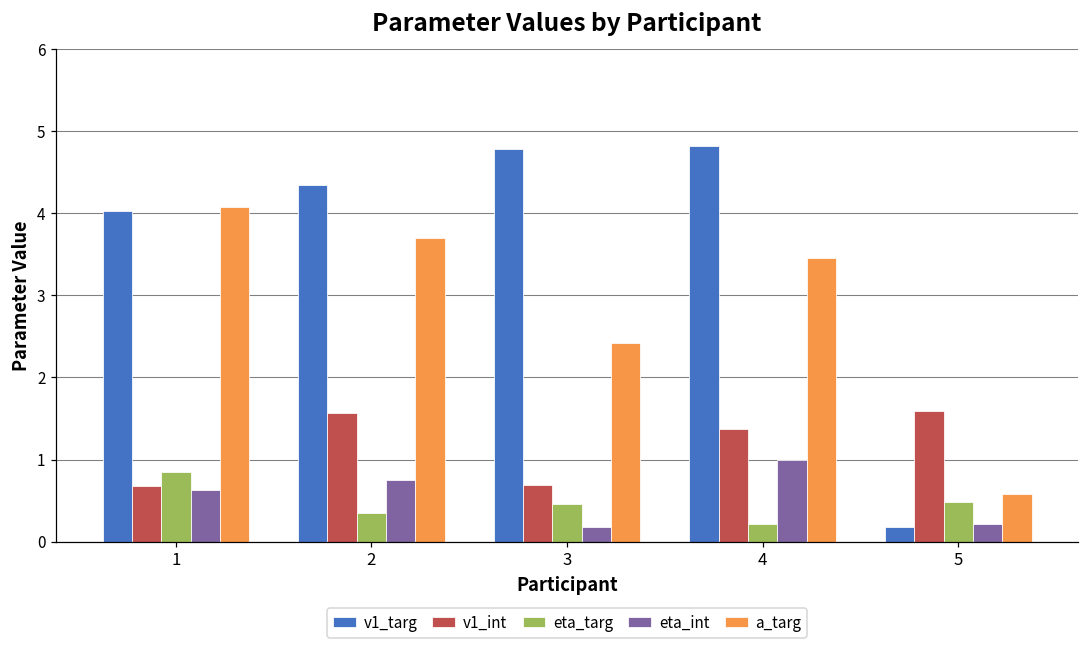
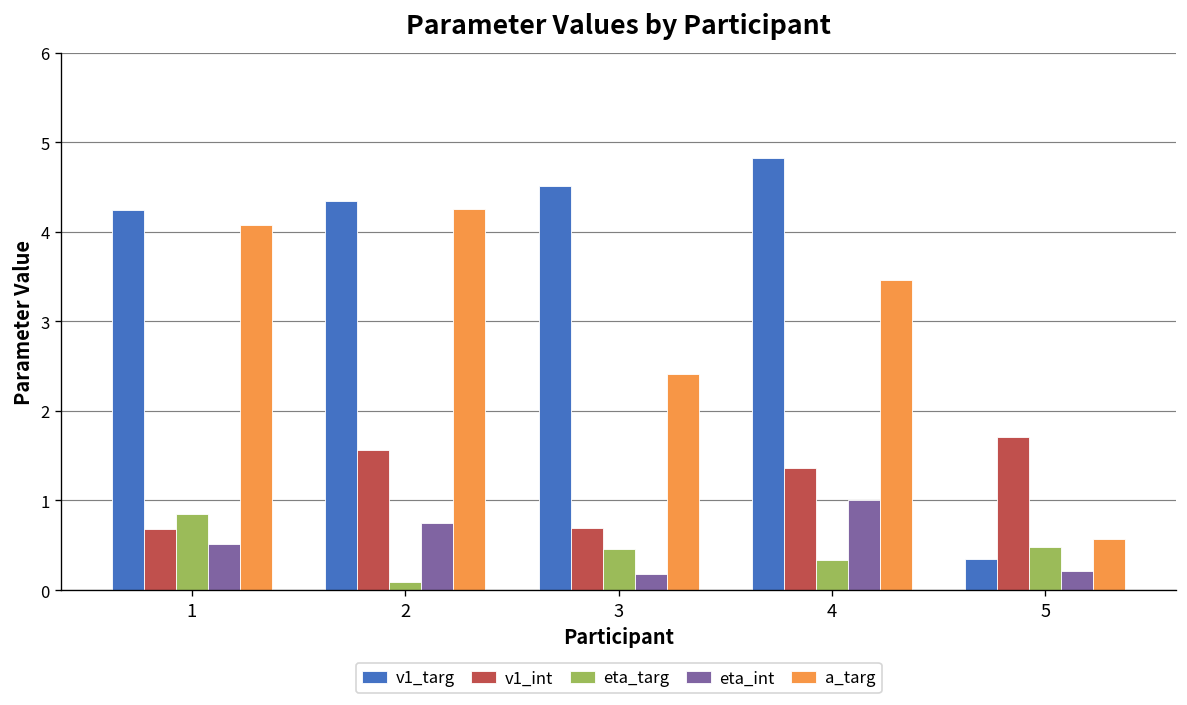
  {
    "v1_targ": {
-     "1": 4.0,
+     "1": 4.2,
      "2": 4.3,
-     "3": 4.8,
+     "3": 4.5,
      "4": 4.8,
-     "5": 0.2
+     "5": 0.3
    },
    "v1_int": {
      "1": 0.7,
      "2": 1.6,
      "3": 0.7,
      "4": 1.4,
-     "5": 1.6
+     "5": 1.7
    },
    "eta_targ": {
      "1": 0.8,
-     "2": 0.3,
+     "2": 0.1,
      "3": 0.5,
-     "4": 0.2,
+     "4": 0.3,
      "5": 0.5
    },
    "eta_int": {
-     "1": 0.6,
+     "1": 0.5,
      "2": 0.7,
      "3": 0.2,
      "4": 1.0,
      "5": 0.2
    },
    "a_targ": {
      "1": 4.1,
-     "2": 3.7,
+     "2": 4.3,
      "3": 2.4,
      "4": 3.5,
      "5": 0.6
    }
  }
